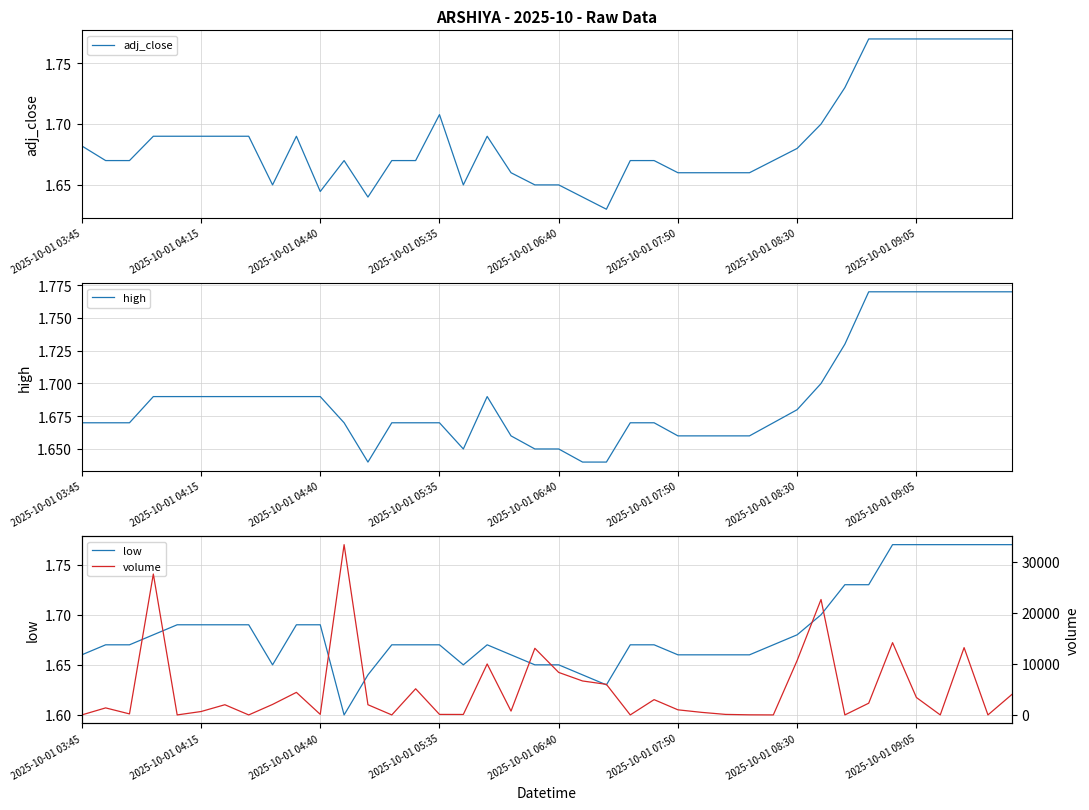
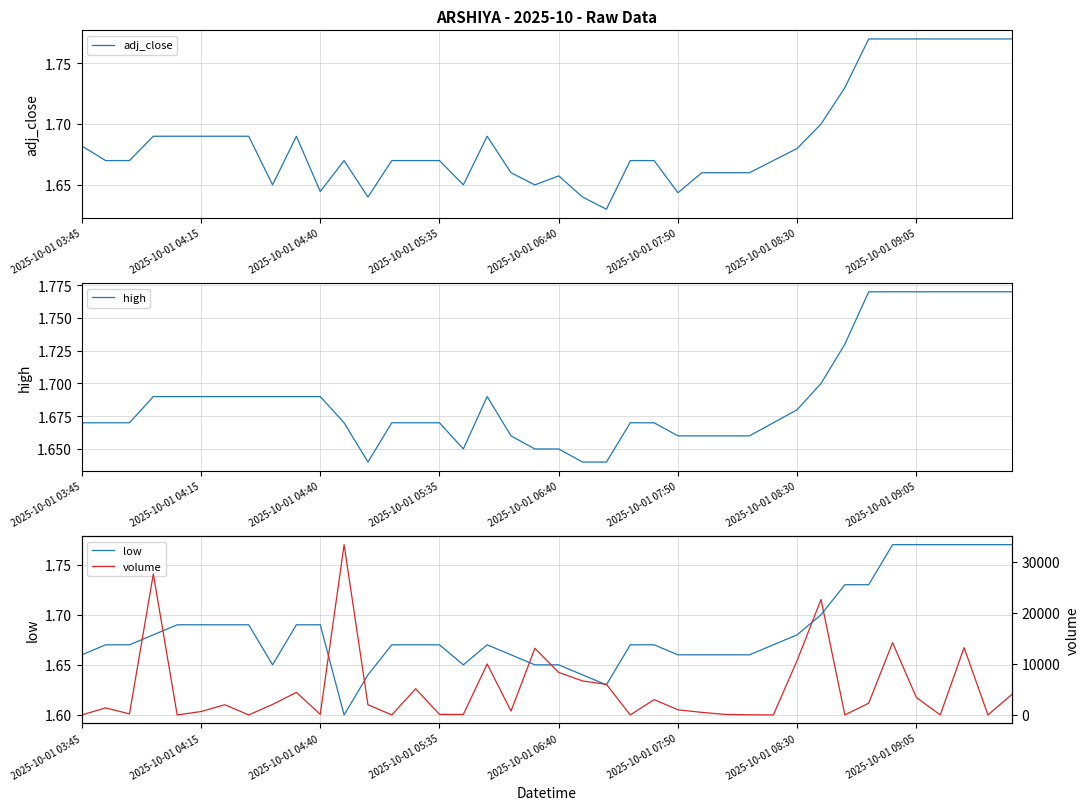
  {
    "ARSHIYA - 2025-10 - Raw Data": {
      "2025-10-01 03:45": 1.682,
      "2025-10-01 04:15": 1.690,
      "2025-10-01 04:40": 1.645,
-     "2025-10-01 05:35": 1.708,
-     "2025-10-01 06:40": 1.650,
-     "2025-10-01 07:50": 1.660,
+     "2025-10-01 05:35": 1.670,
+     "2025-10-01 06:40": 1.657,
+     "2025-10-01 07:50": 1.644,
      "2025-10-01 08:30": 1.680,
      "2025-10-01 09:05": 1.770
    }
  }
